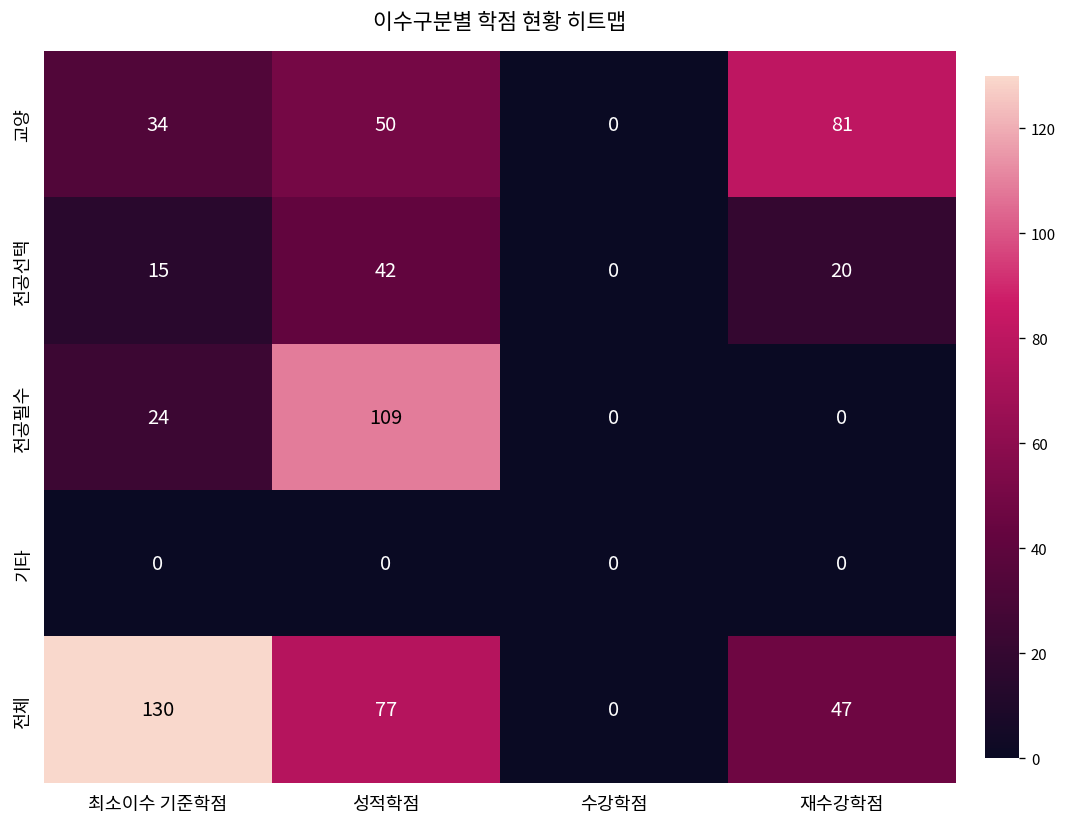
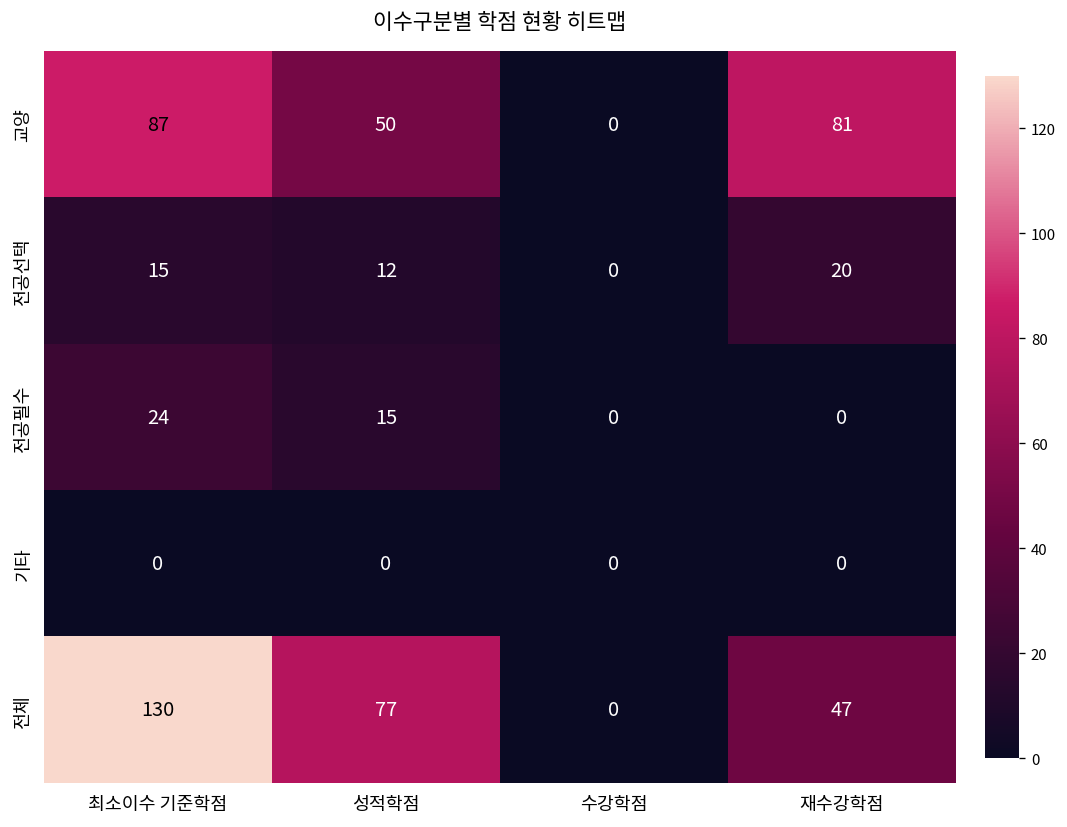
  {
    "교양": {
-     "최소이수 기준학점": 34,
+     "최소이수 기준학점": 87,
      "성적학점": 50,
      "수강학점": 0,
      "재수강학점": 81
    },
    "전공선택": {
      "최소이수 기준학점": 15,
-     "성적학점": 42,
+     "성적학점": 12,
      "수강학점": 0,
      "재수강학점": 20
    },
    "전공필수": {
      "최소이수 기준학점": 24,
-     "성적학점": 109,
+     "성적학점": 15,
      "수강학점": 0,
      "재수강학점": 0
    },
    "기타": {
      "최소이수 기준학점": 0,
      "성적학점": 0,
      "수강학점": 0,
      "재수강학점": 0
    },
    "전체": {
      "최소이수 기준학점": 130,
      "성적학점": 77,
      "수강학점": 0,
      "재수강학점": 47
    }
  }
